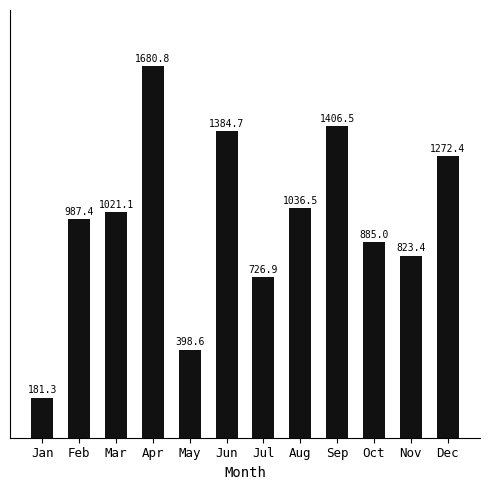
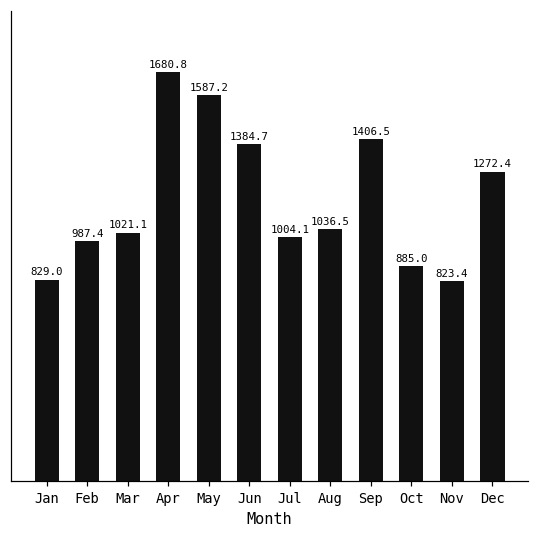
  {
-   "Jan": 181.3,
+   "Jan": 829.0,
    "Feb": 987.4,
    "Mar": 1021.1,
    "Apr": 1680.8,
-   "May": 398.6,
+   "May": 1587.2,
    "Jun": 1384.7,
-   "Jul": 726.9,
+   "Jul": 1004.1,
    "Aug": 1036.5,
    "Sep": 1406.5,
    "Oct": 885.0,
    "Nov": 823.4,
    "Dec": 1272.4
  }
